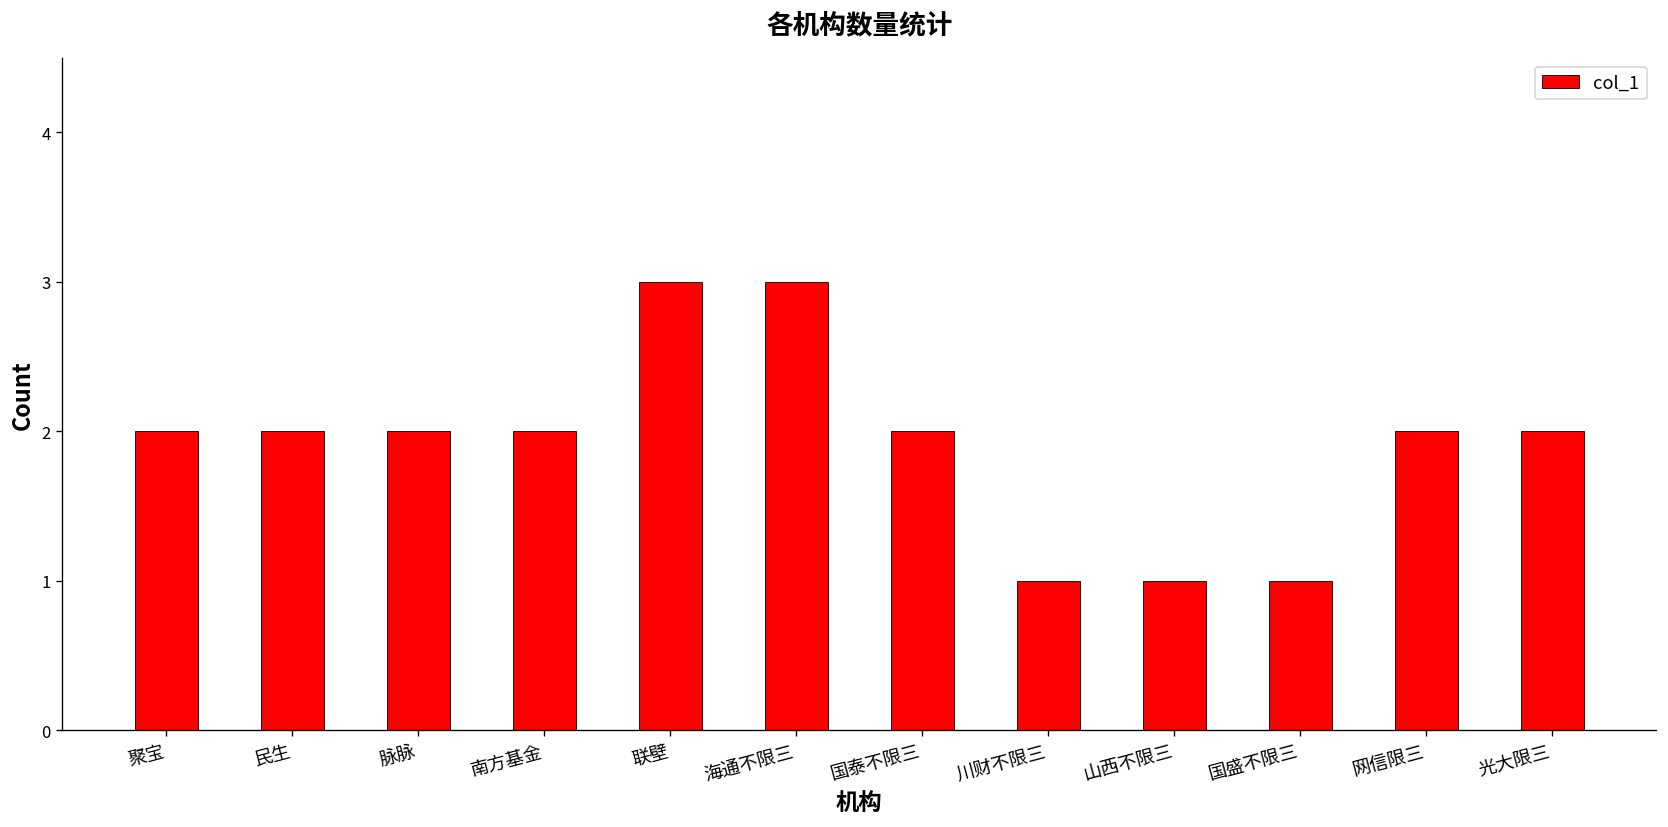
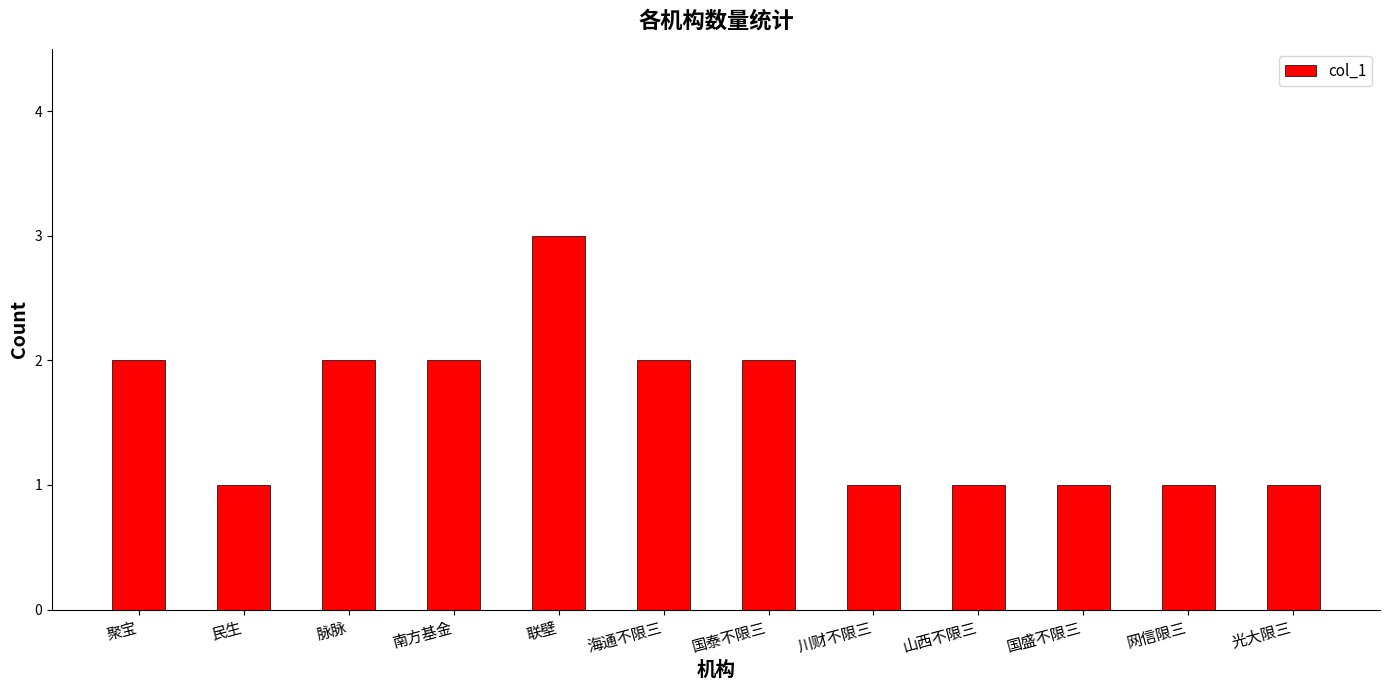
  {
    "聚宝": 2,
-   "民生": 2,
+   "民生": 1,
    "脉脉": 2,
    "南方基金": 2,
    "联壁": 3,
-   "海通不限三": 3,
+   "海通不限三": 2,
    "国泰不限三": 2,
    "川财不限三": 1,
    "山西不限三": 1,
    "国盛不限三": 1,
-   "网信限三": 2,
-   "光大限三": 2
+   "网信限三": 1,
+   "光大限三": 1
  }
